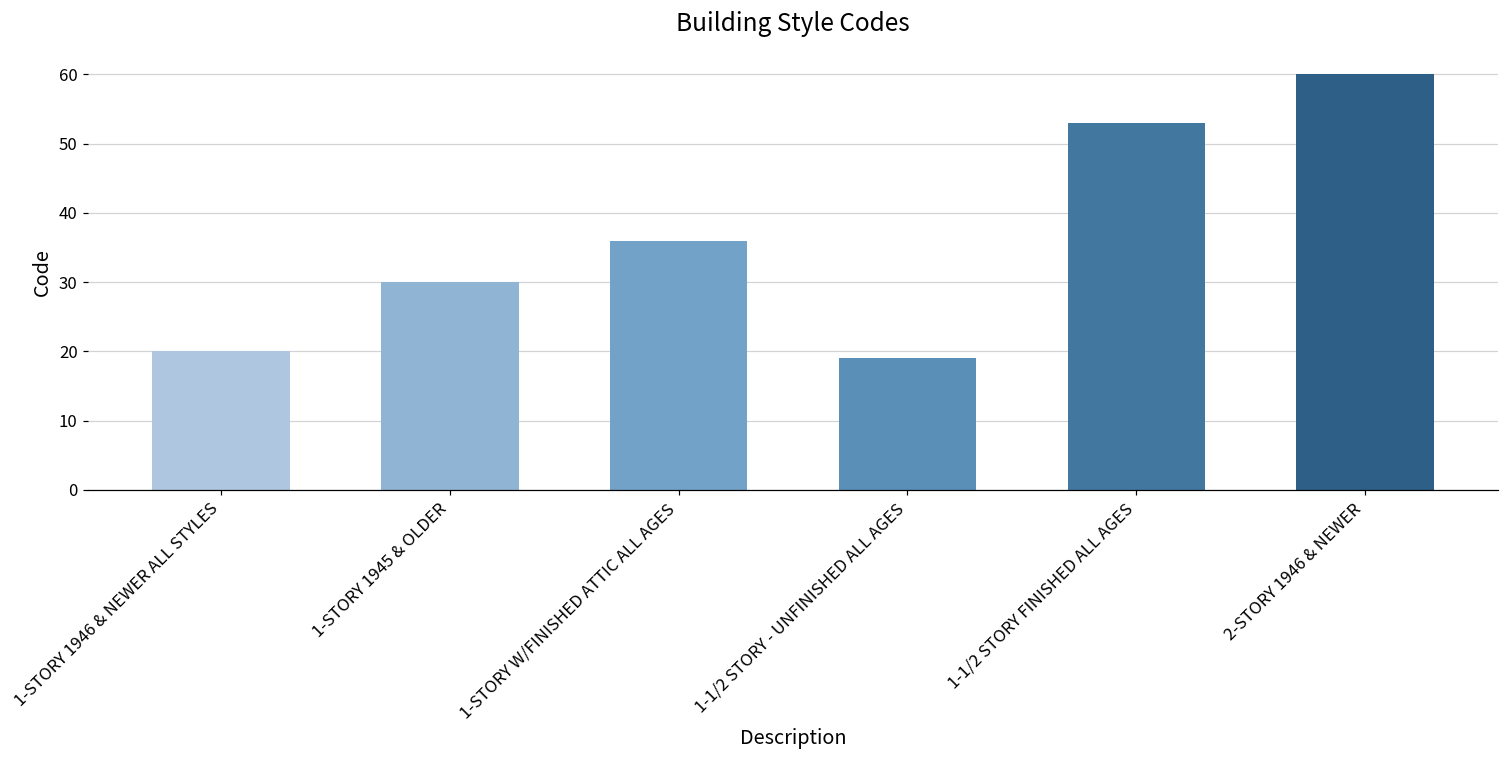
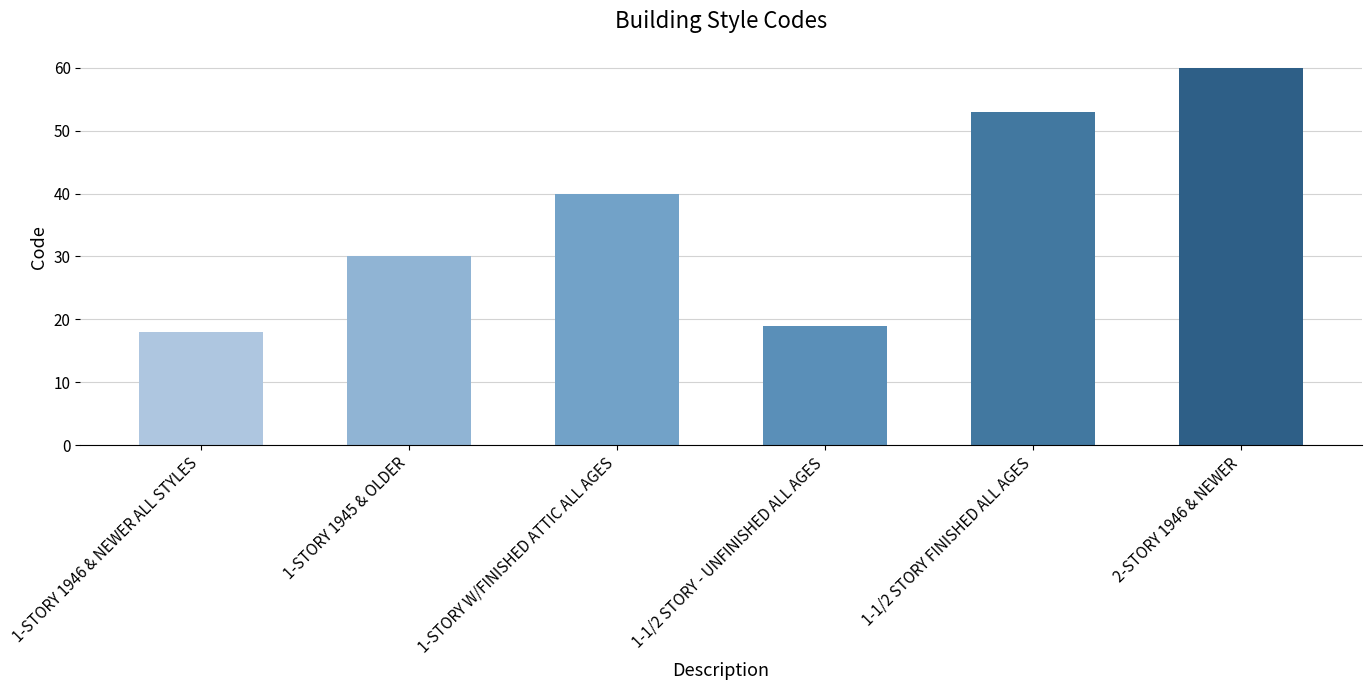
  {
-   "1-STORY 1946 & NEWER ALL STYLES": 20,
+   "1-STORY 1946 & NEWER ALL STYLES": 18,
    "1-STORY 1945 & OLDER": 30,
-   "1-STORY W/FINISHED ATTIC ALL AGES": 36,
+   "1-STORY W/FINISHED ATTIC ALL AGES": 40,
    "1-1/2 STORY - UNFINISHED ALL AGES": 19,
    "1-1/2 STORY FINISHED ALL AGES": 53,
    "2-STORY 1946 & NEWER": 60
  }
